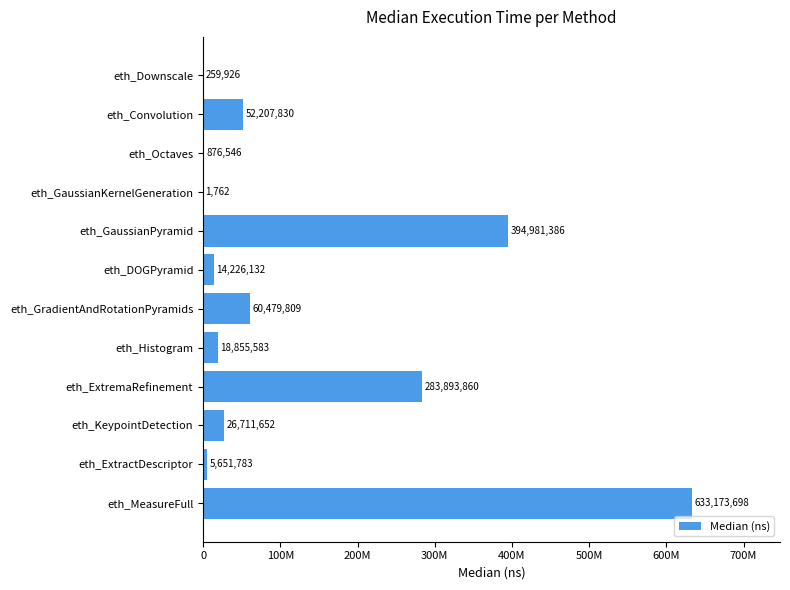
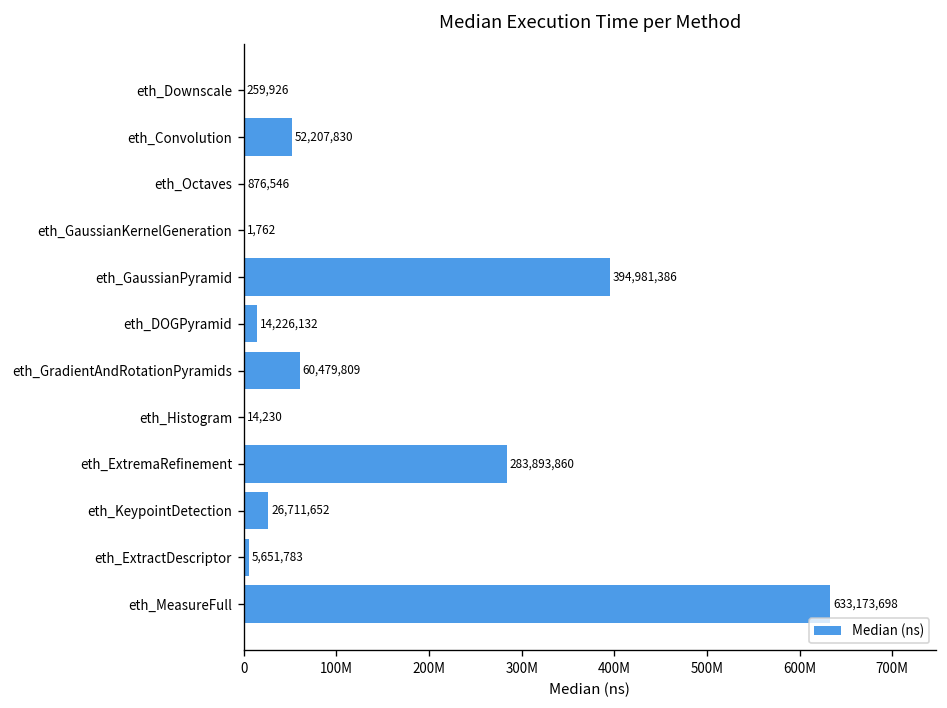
  {
    "eth_Downscale": "259,926",
    "eth_Convolution": "52,207,830",
    "eth_Octaves": "876,546",
    "eth_GaussianKernelGeneration": "1,762",
    "eth_GaussianPyramid": "394,981,386",
    "eth_DOGPyramid": "14,226,132",
    "eth_GradientAndRotationPyramids": "60,479,809",
-   "eth_Histogram": "18,855,583",
+   "eth_Histogram": "14,230",
    "eth_ExtremaRefinement": "283,893,860",
    "eth_KeypointDetection": "26,711,652",
    "eth_ExtractDescriptor": "5,651,783",
    "eth_MeasureFull": "633,173,698"
  }
